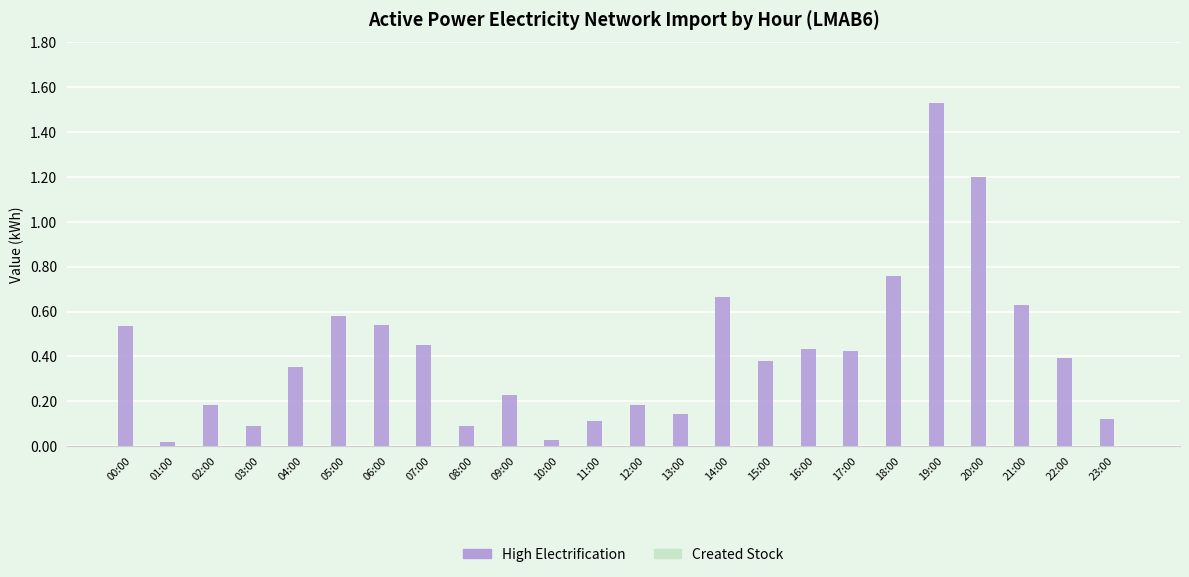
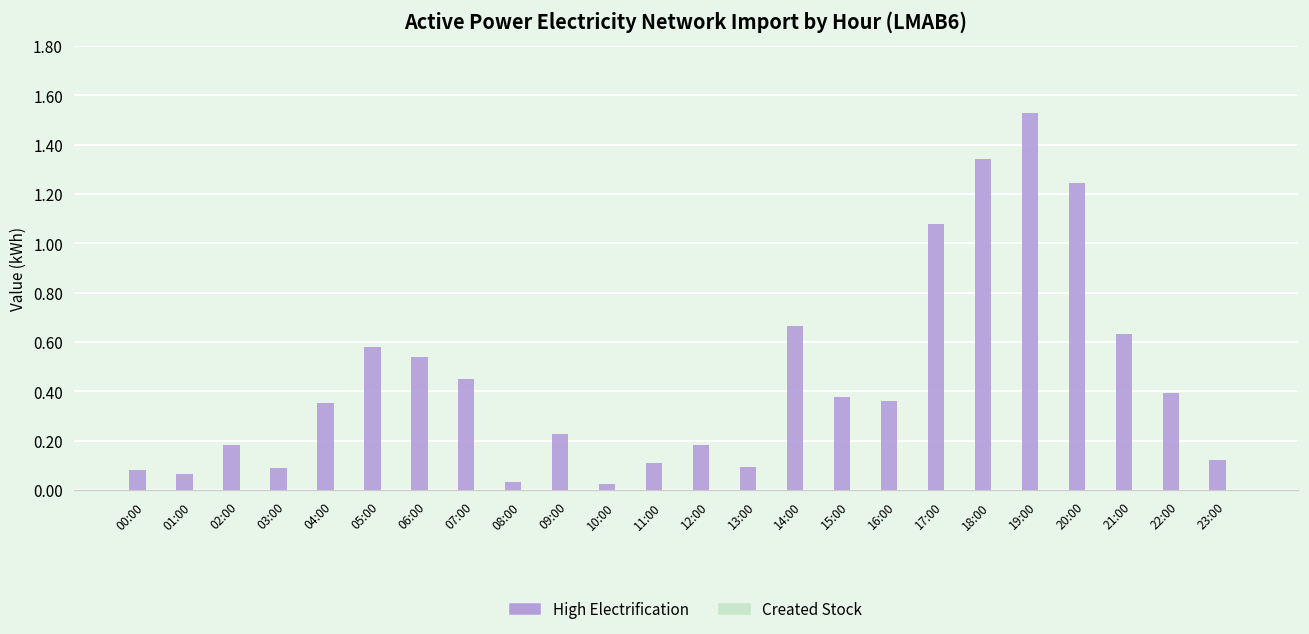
  {
    "High Electrification": {
-     "00:00": 0.54,
-     "01:00": 0.02,
+     "00:00": 0.08,
+     "01:00": 0.07,
      "02:00": 0.18,
      "03:00": 0.09,
      "04:00": 0.35,
      "05:00": 0.58,
      "06:00": 0.54,
      "07:00": 0.45,
-     "08:00": 0.09,
+     "08:00": 0.03,
      "09:00": 0.23,
      "10:00": 0.03,
      "11:00": 0.11,
      "12:00": 0.18,
-     "13:00": 0.14,
+     "13:00": 0.09,
      "14:00": 0.66,
      "15:00": 0.38,
-     "16:00": 0.43,
-     "17:00": 0.43,
-     "18:00": 0.76,
+     "16:00": 0.36,
+     "17:00": 1.08,
+     "18:00": 1.34,
      "19:00": 1.53,
-     "20:00": 1.20,
+     "20:00": 1.24,
      "21:00": 0.63,
      "22:00": 0.39,
      "23:00": 0.12
    },
    "Created Stock": {
      "00:00": 0.00,
      "01:00": 0.00,
      "02:00": 0.00,
      "03:00": 0.00,
      "04:00": 0.00,
      "05:00": 0.00,
      "06:00": 0.00,
      "07:00": 0.00,
      "08:00": 0.00,
      "09:00": 0.00,
      "10:00": 0.00,
      "11:00": 0.00,
      "12:00": 0.00,
      "13:00": 0.00,
      "14:00": 0.00,
      "15:00": 0.00,
      "16:00": 0.00,
      "17:00": 0.00,
      "18:00": 0.00,
      "19:00": 0.00,
      "20:00": 0.00,
      "21:00": 0.00,
      "22:00": 0.00,
      "23:00": 0.00
    }
  }
